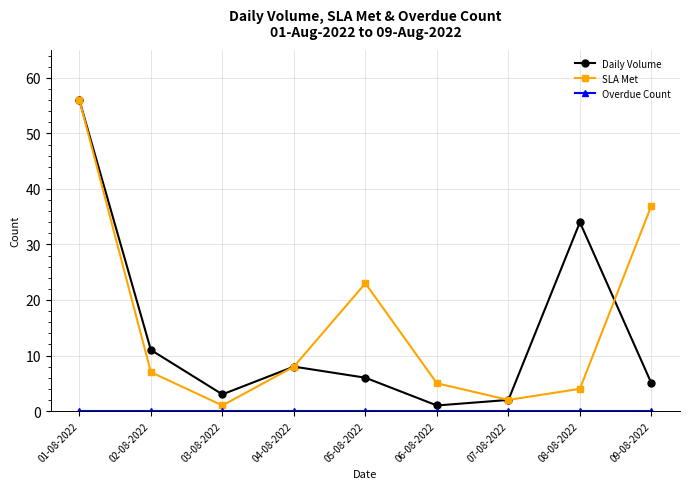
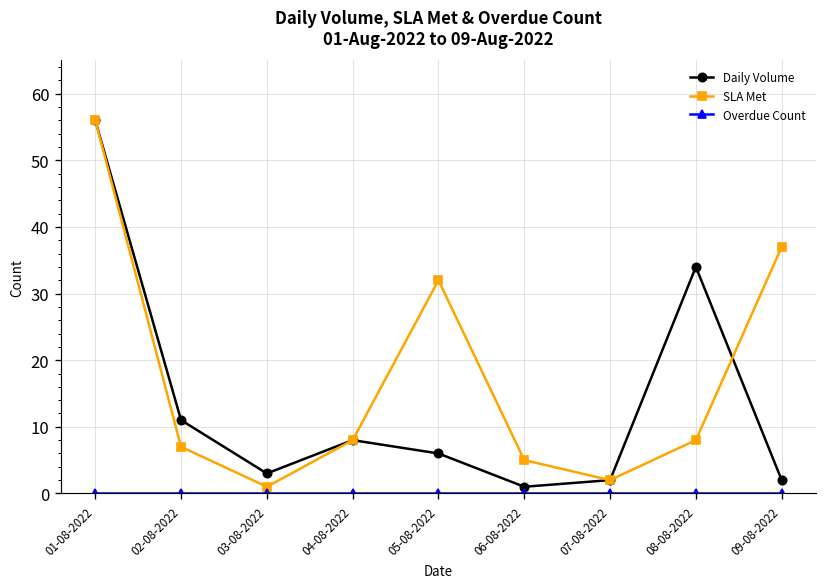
  {
    "Daily Volume": {
      "02-08-2022": 11,
      "03-08-2022": 3,
      "05-08-2022": 6,
      "06-08-2022": 1,
      "08-08-2022": 34,
-     "09-08-2022": 5
+     "09-08-2022": 2
    },
    "SLA Met": {
      "02-08-2022": 7,
      "03-08-2022": 1,
-     "05-08-2022": 23,
+     "05-08-2022": 32,
      "06-08-2022": 5,
-     "08-08-2022": 4,
+     "08-08-2022": 8,
      "09-08-2022": 37
    },
    "Overdue Count": {
      "01-08-2022": 0,
      "02-08-2022": 0,
      "03-08-2022": 0,
      "04-08-2022": 0,
      "05-08-2022": 0,
      "06-08-2022": 0,
      "07-08-2022": 0,
      "08-08-2022": 0,
      "09-08-2022": 0
    }
  }
